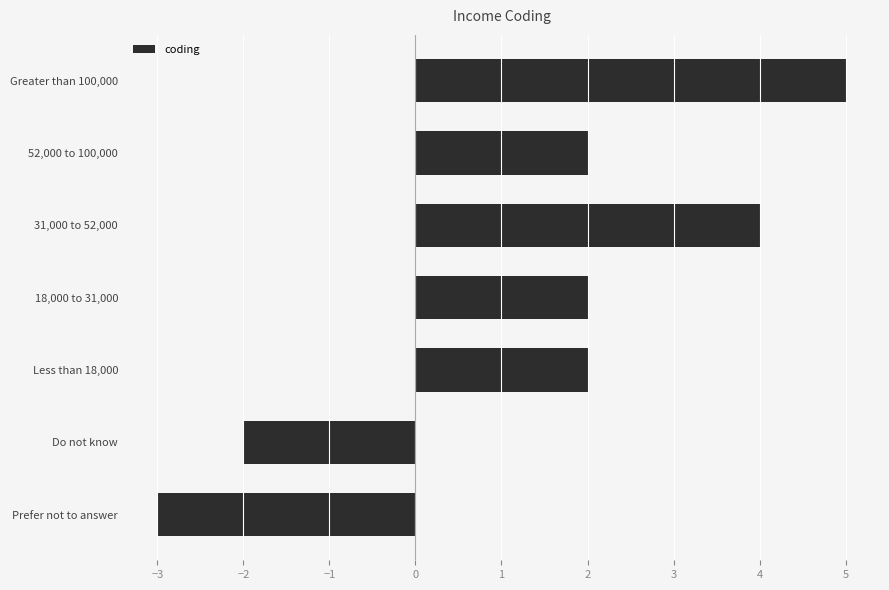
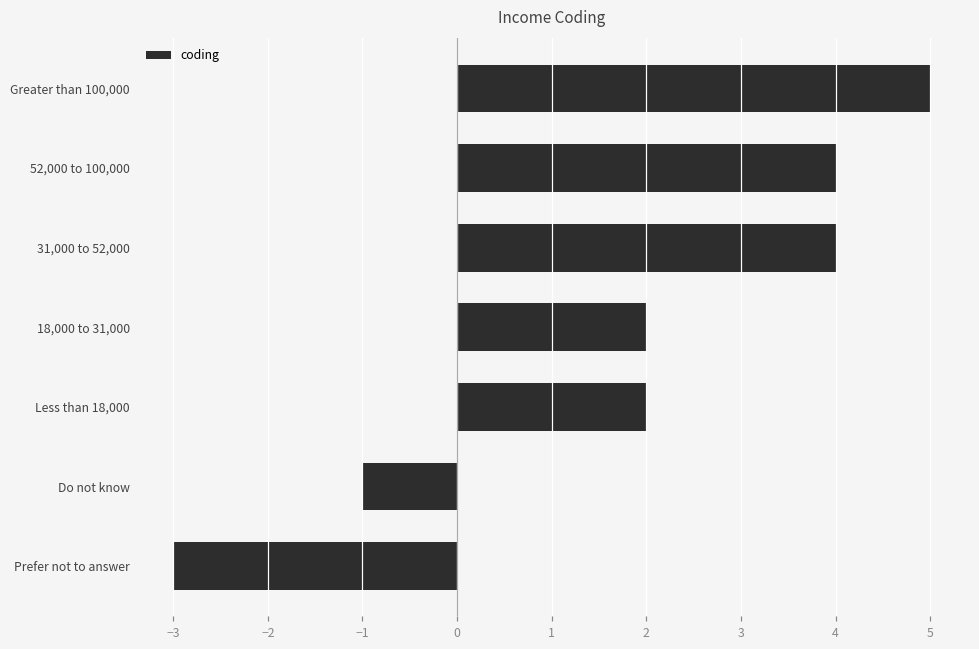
  {
    "Greater than 100,000": 5,
-   "52,000 to 100,000": 2,
+   "52,000 to 100,000": 4,
    "31,000 to 52,000": 4,
    "18,000 to 31,000": 2,
    "Less than 18,000": 2,
-   "Do not know": -2,
+   "Do not know": -1,
    "Prefer not to answer": -3
  }
